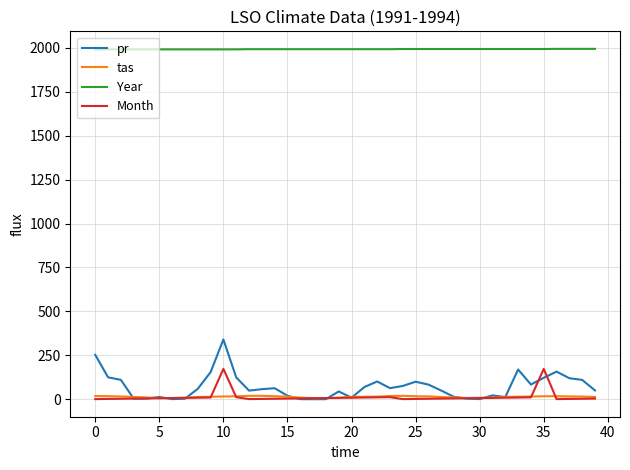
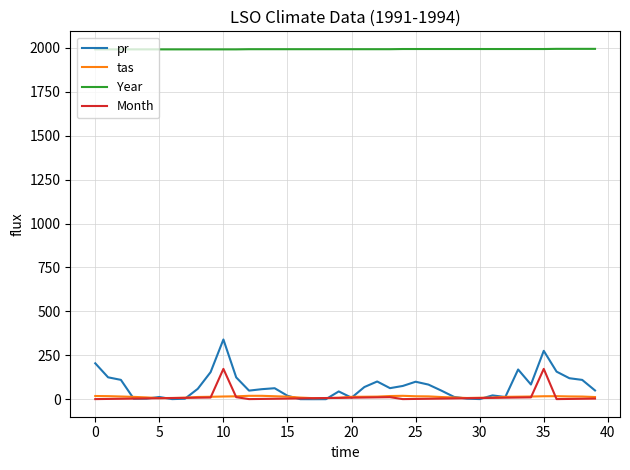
  {
    "pr": {
-     "0": 250,
+     "0": 200,
      "10": 340,
      "25": 100,
-     "35": 120
+     "35": 280
    },
    "tas": {
      "0": 20,
      "10": 20,
      "25": 20,
      "35": 20
    },
    "Year": {
      "5": 1990,
      "10": 1990,
      "15": 1990,
      "20": 1990,
      "25": 1990,
      "30": 1990,
      "35": 1990
    },
    "Month": {
      "0": 0,
      "10": 170,
      "25": 0,
      "35": 170
    }
  }
